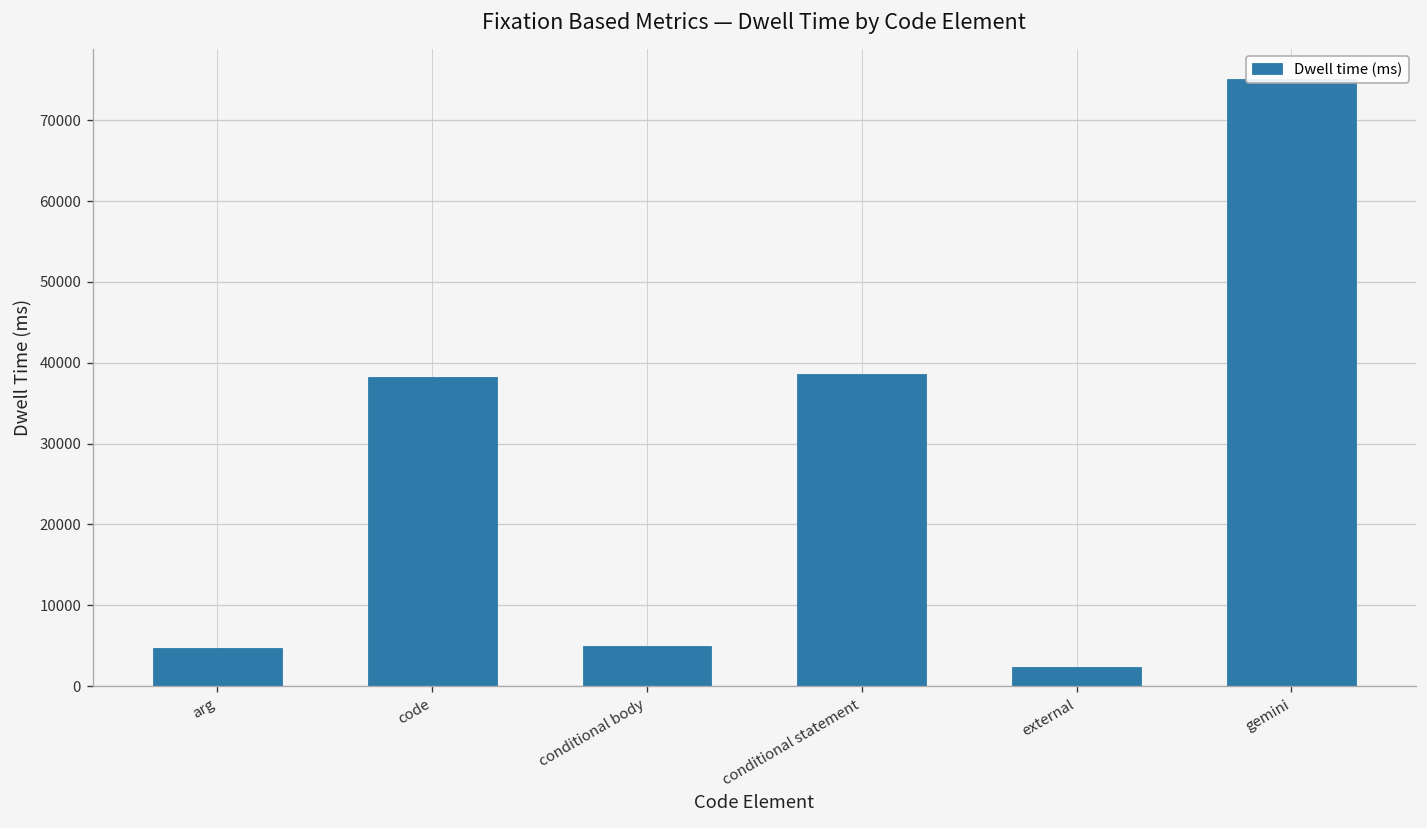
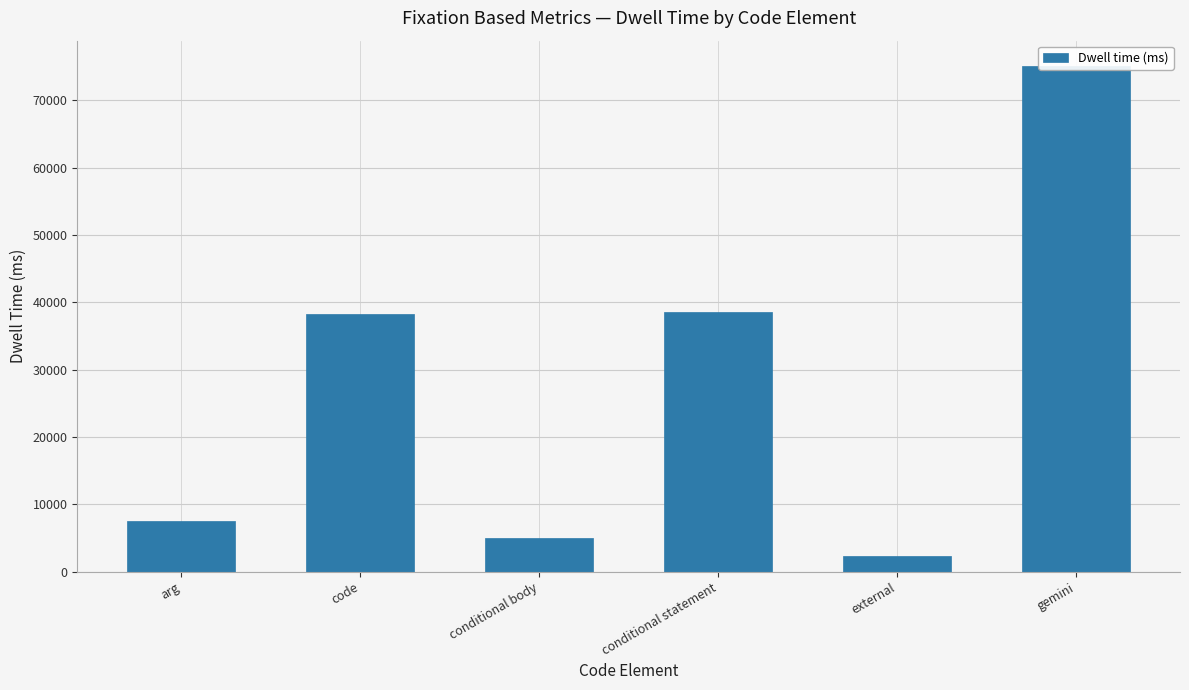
  {
-   "arg": 5000,
+   "arg": 8000,
    "code": 38000,
    "conditional body": 5000,
    "conditional statement": 39000,
    "external": 2000
  }
